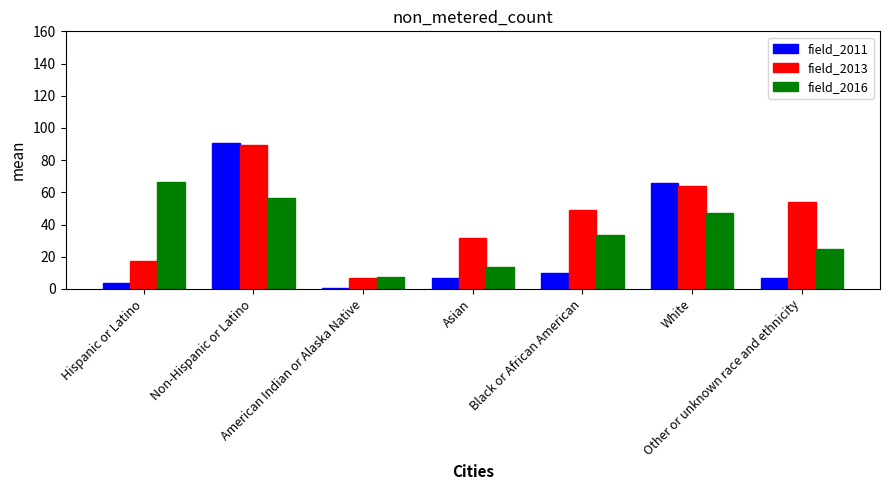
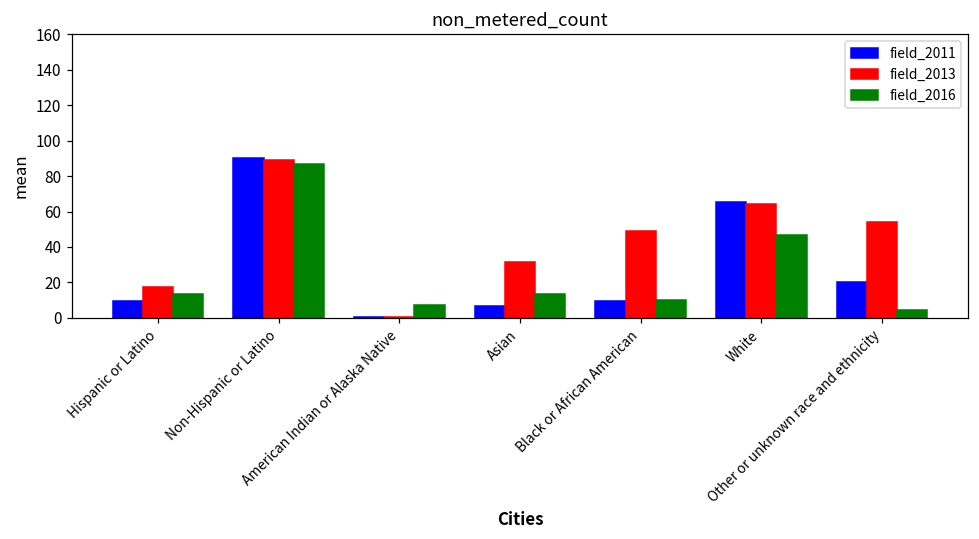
  {
    "field_2011": {
-     "Hispanic or Latino": 3,
+     "Hispanic or Latino": 10,
      "Non-Hispanic or Latino": 91,
      "Asian": 7,
      "Black or African American": 10,
      "White": 66,
-     "Other or unknown race and ethnicity": 7
+     "Other or unknown race and ethnicity": 20
    },
    "field_2013": {
      "Hispanic or Latino": 18,
      "Non-Hispanic or Latino": 89,
-     "American Indian or Alaska Native": 7,
+     "American Indian or Alaska Native": 1,
      "Asian": 31,
      "Black or African American": 49,
      "White": 64,
      "Other or unknown race and ethnicity": 54
    },
    "field_2016": {
-     "Hispanic or Latino": 66,
-     "Non-Hispanic or Latino": 57,
+     "Hispanic or Latino": 13,
+     "Non-Hispanic or Latino": 87,
      "American Indian or Alaska Native": 7,
      "Asian": 14,
-     "Black or African American": 34,
+     "Black or African American": 10,
      "White": 47,
-     "Other or unknown race and ethnicity": 25
+     "Other or unknown race and ethnicity": 4
    }
  }
